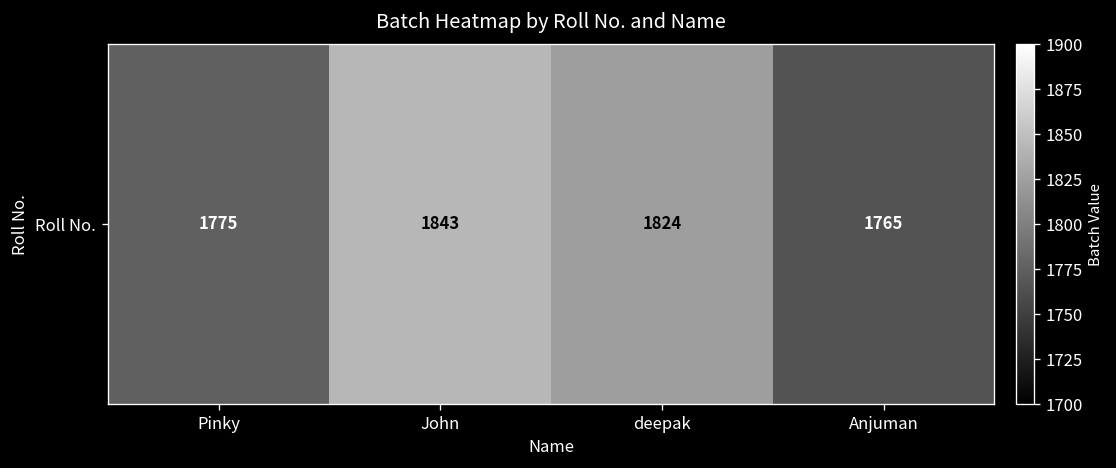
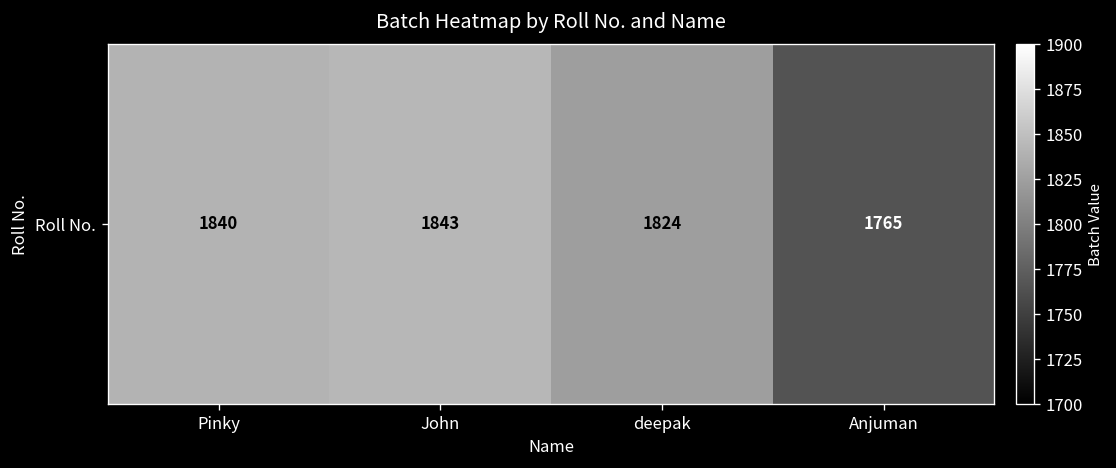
  {
    "Roll No.": {
-     "Pinky": 1775,
+     "Pinky": 1840,
      "John": 1843,
      "deepak": 1824,
      "Anjuman": 1765
    }
  }
